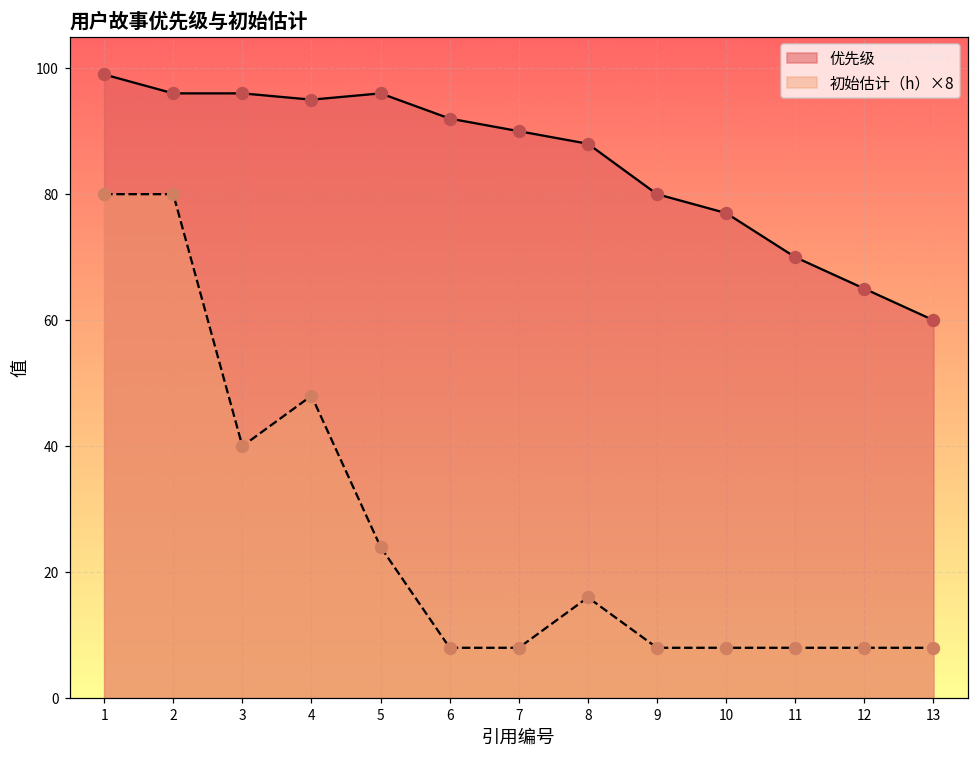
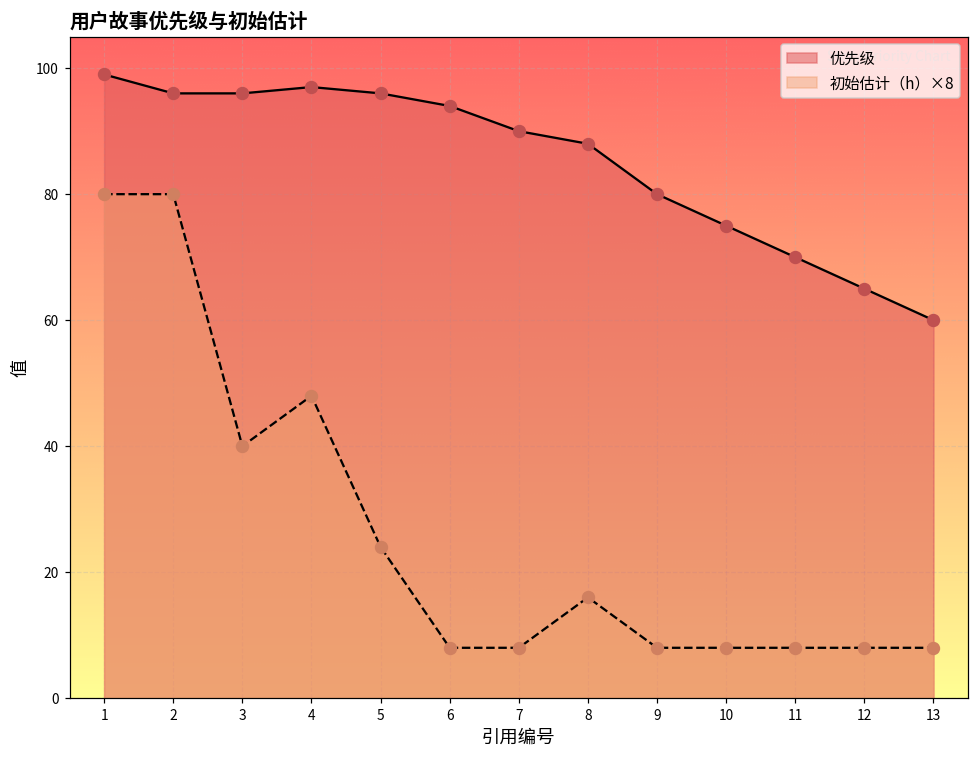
  {
    "优先级": {
      "1": 99,
      "2": 96,
      "3": 96,
-     "4": 95,
+     "4": 97,
      "5": 96,
-     "6": 92,
+     "6": 94,
      "7": 90,
      "8": 88,
      "9": 80,
-     "10": 77,
+     "10": 75,
      "11": 70,
      "12": 65,
      "13": 60
    },
    "初始估计（h）×8": {
      "1": 80,
      "2": 80,
      "3": 40,
      "4": 48,
      "5": 24,
      "6": 8,
      "7": 8,
      "8": 16,
      "9": 8,
      "10": 8,
      "11": 8,
      "12": 8,
      "13": 8
    }
  }
